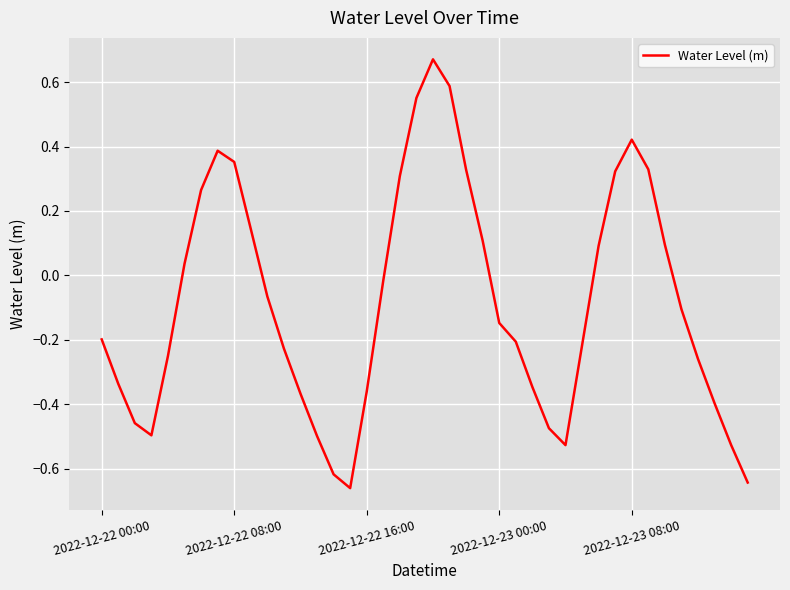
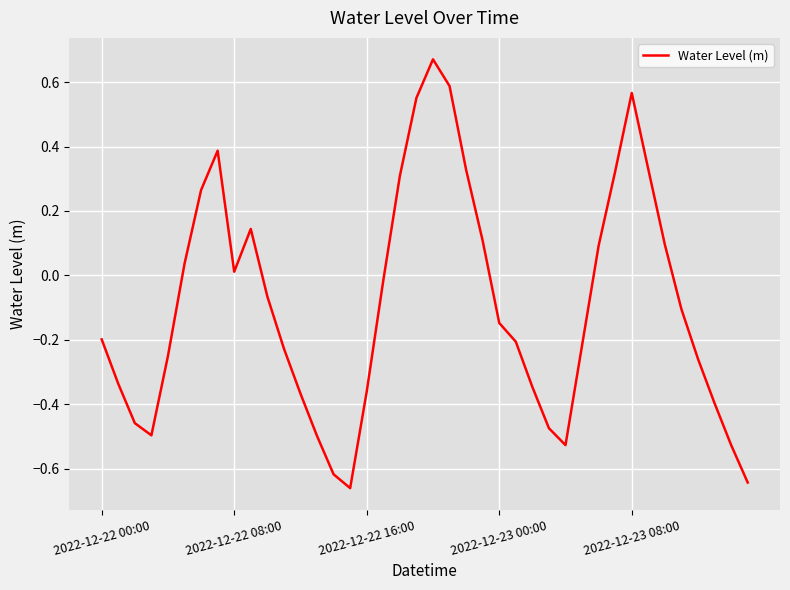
  {
    "2022-12-22 00:00": -0.20,
-   "2022-12-22 08:00": 0.35,
+   "2022-12-22 08:00": 0.01,
    "2022-12-22 16:00": -0.36,
    "2022-12-23 00:00": -0.15,
-   "2022-12-23 08:00": 0.42
+   "2022-12-23 08:00": 0.57
  }
